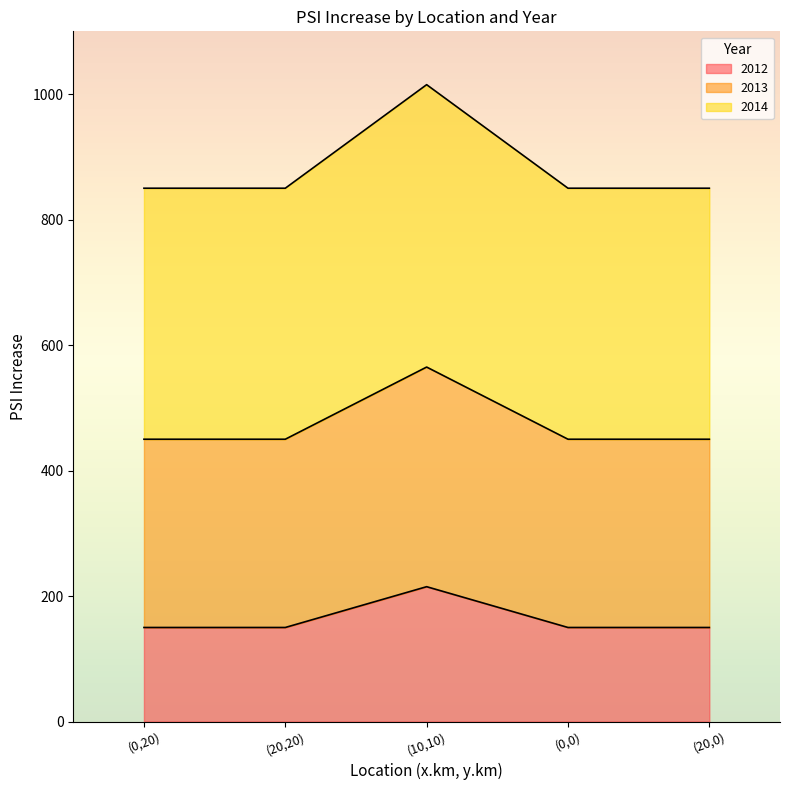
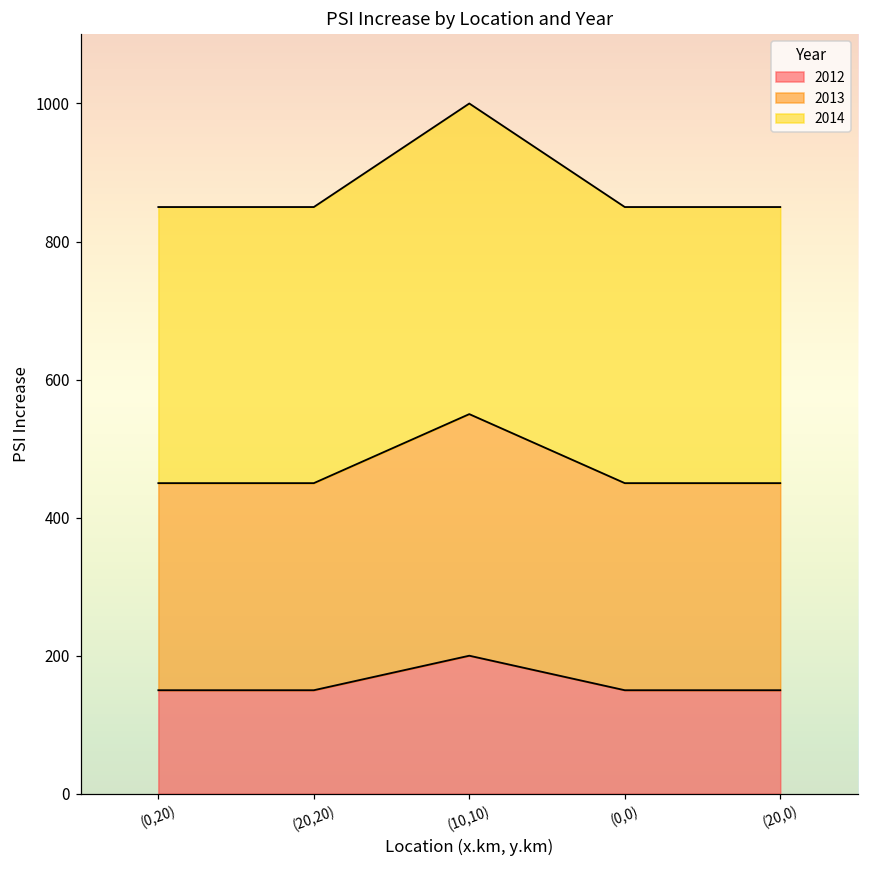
  {
    "2012": {
      "(0,20)": 150,
      "(20,20)": 150,
-     "(10,10)": 220,
+     "(10,10)": 200,
      "(0,0)": 150,
      "(20,0)": 150
    },
    "2013": {
      "(0,20)": 300,
      "(20,20)": 300,
      "(10,10)": 350,
      "(0,0)": 300,
      "(20,0)": 300
    },
    "2014": {
      "(0,20)": 400,
      "(20,20)": 400,
      "(10,10)": 450,
      "(0,0)": 400,
      "(20,0)": 400
    }
  }
